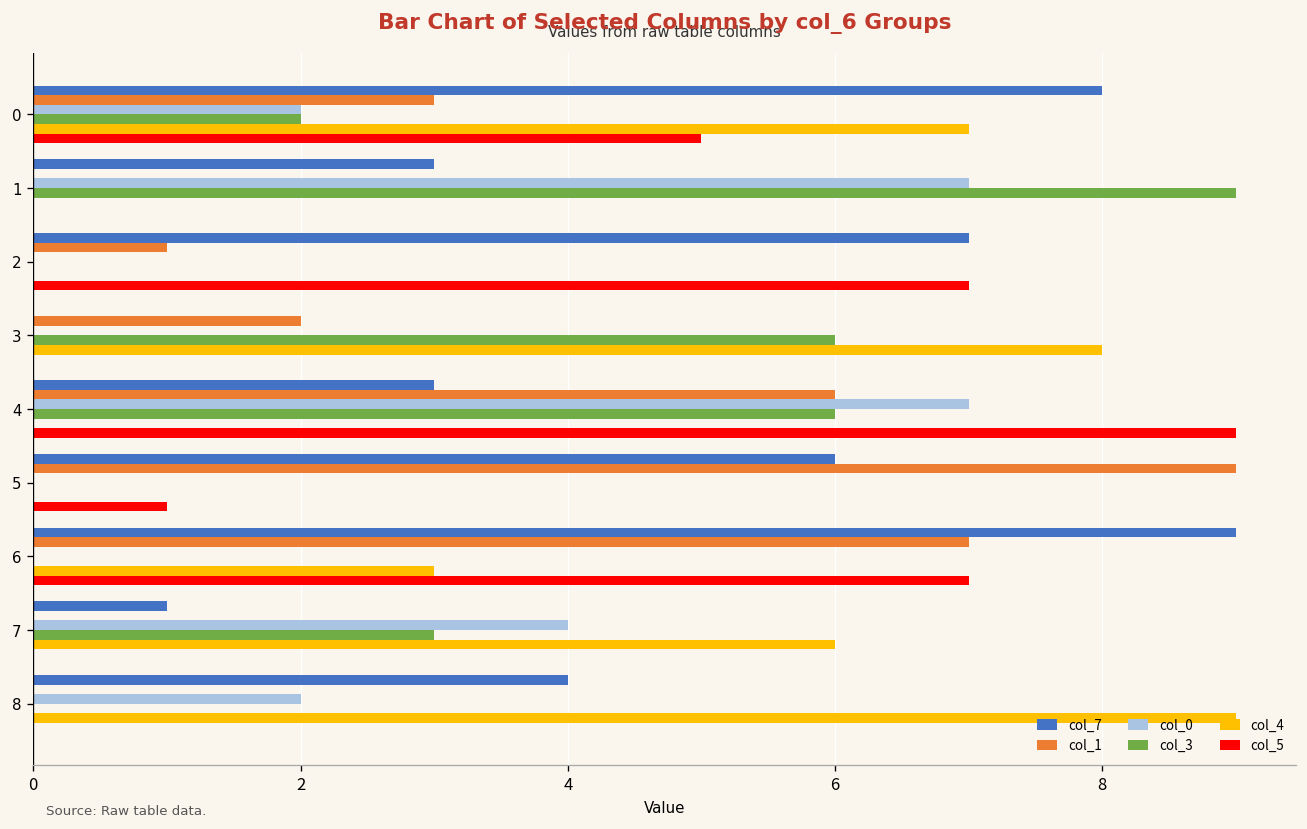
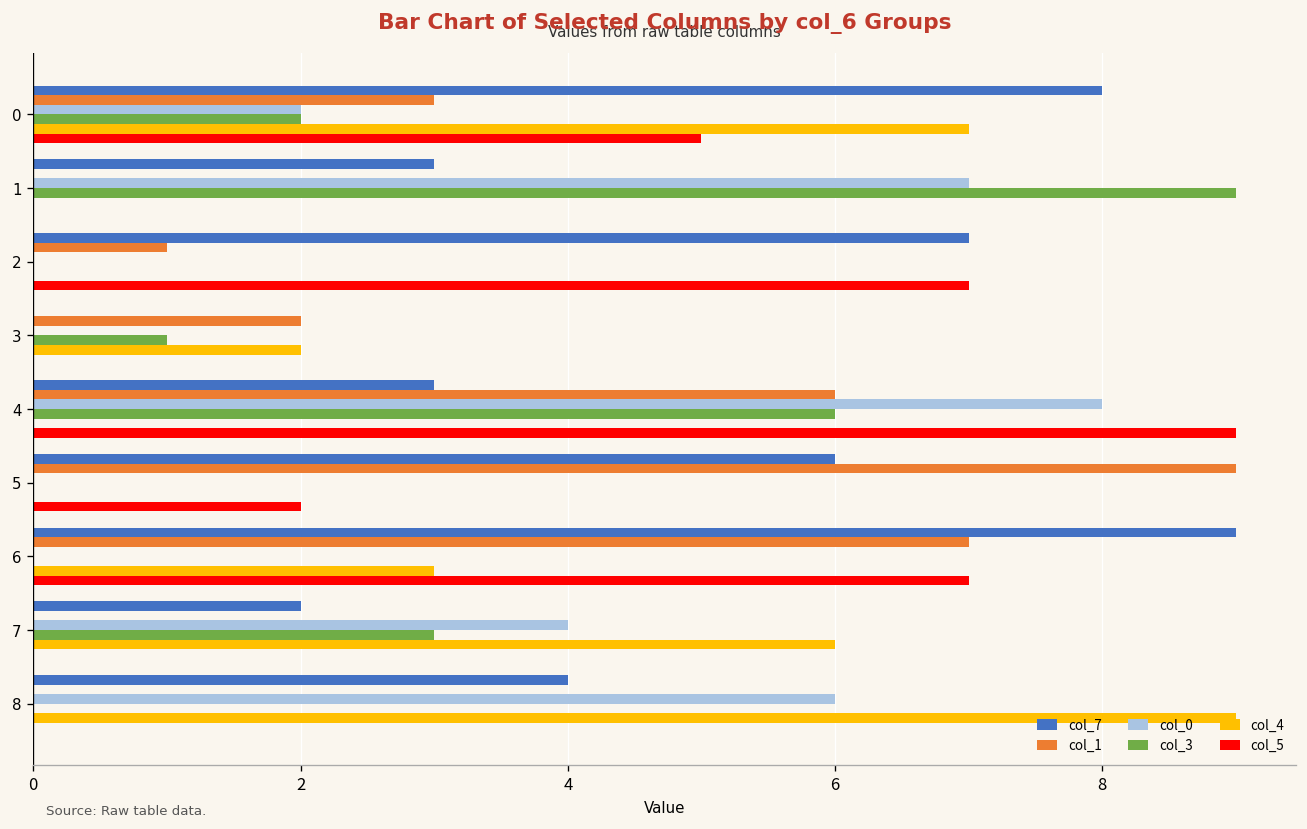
  {
    "col_7": {
      "0": 8,
      "1": 3,
      "2": 7,
      "3": 0,
      "4": 3,
      "5": 6,
      "6": 9,
-     "7": 1,
+     "7": 2,
      "8": 4
    },
    "col_1": {
      "0": 3,
      "1": 0,
      "2": 1,
      "3": 2,
      "4": 6,
      "5": 9,
      "6": 7,
      "7": 0,
      "8": 0
    },
    "col_0": {
      "0": 2,
      "1": 7,
      "2": 0,
      "3": 0,
-     "4": 7,
+     "4": 8,
      "5": 0,
      "6": 0,
      "7": 4,
-     "8": 2
+     "8": 6
    },
    "col_3": {
      "0": 2,
      "1": 9,
      "2": 0,
-     "3": 6,
+     "3": 1,
      "4": 6,
      "5": 0,
      "6": 0,
      "7": 3,
      "8": 0
    },
    "col_4": {
      "0": 7,
      "1": 0,
      "2": 0,
-     "3": 8,
+     "3": 2,
      "4": 0,
      "5": 0,
      "6": 3,
      "7": 6,
      "8": 9
    },
    "col_5": {
      "0": 5,
      "1": 0,
      "2": 7,
      "3": 0,
      "4": 9,
-     "5": 1,
+     "5": 2,
      "6": 7,
      "7": 0,
      "8": 0
    }
  }
